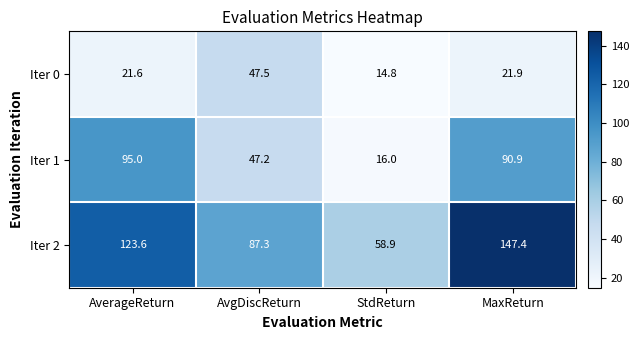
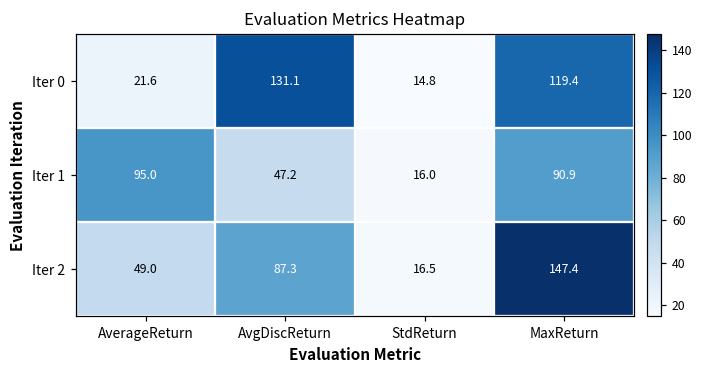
  {
    "Iter 0": {
      "AverageReturn": 21.6,
-     "AvgDiscReturn": 47.5,
+     "AvgDiscReturn": 131.1,
      "StdReturn": 14.8,
-     "MaxReturn": 21.9
+     "MaxReturn": 119.4
    },
    "Iter 1": {
      "AverageReturn": 95.0,
      "AvgDiscReturn": 47.2,
      "StdReturn": 16.0,
      "MaxReturn": 90.9
    },
    "Iter 2": {
-     "AverageReturn": 123.6,
+     "AverageReturn": 49.0,
      "AvgDiscReturn": 87.3,
-     "StdReturn": 58.9,
+     "StdReturn": 16.5,
      "MaxReturn": 147.4
    }
  }
